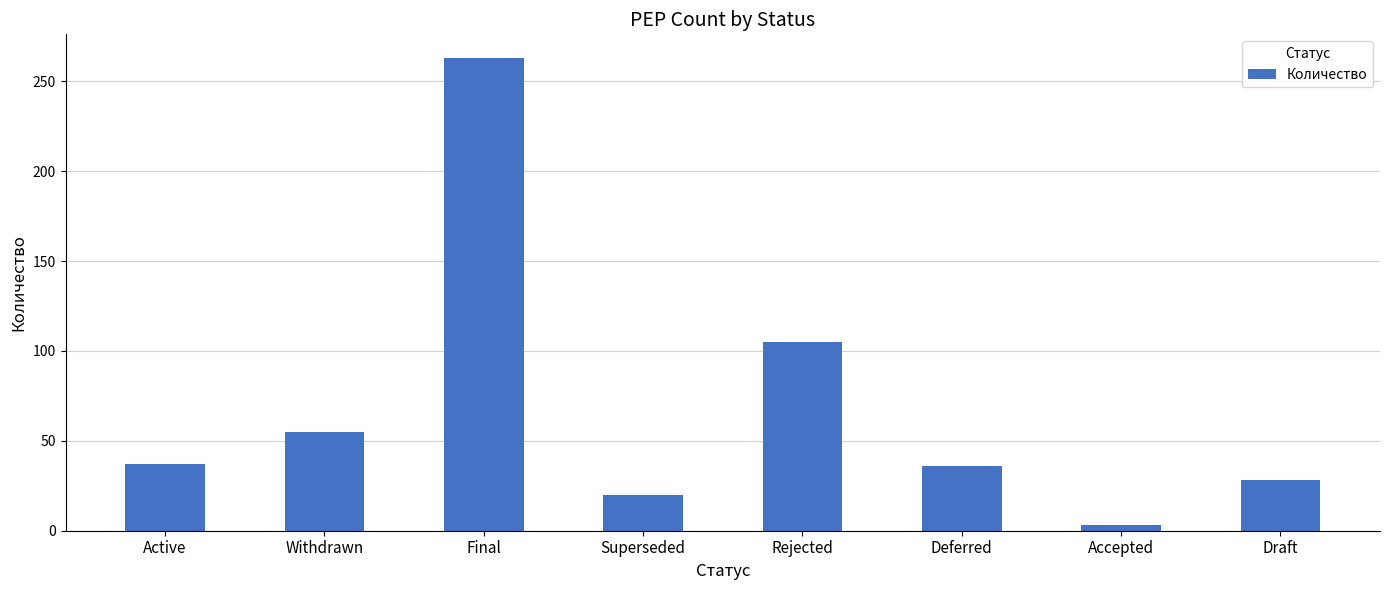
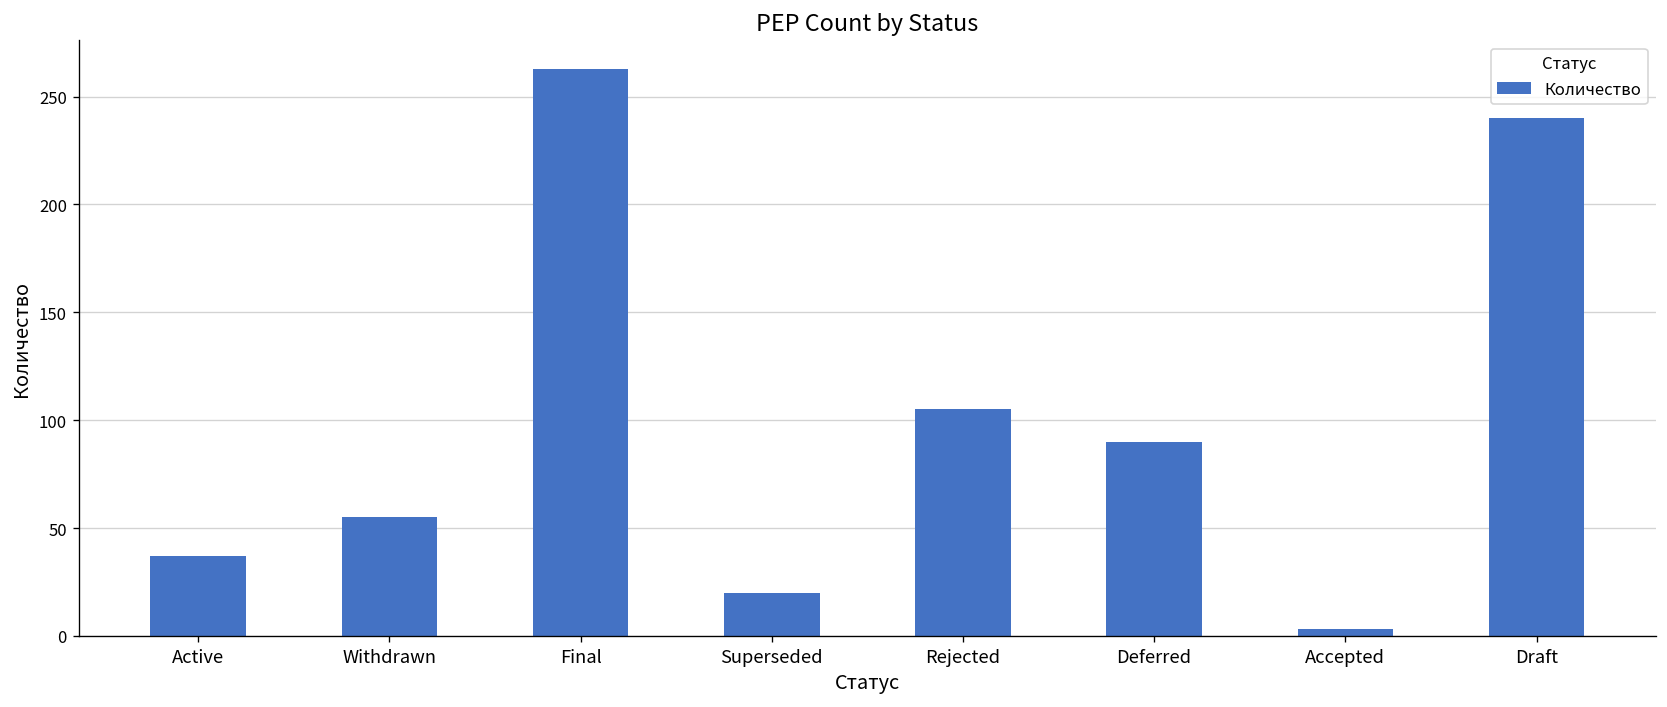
  {
    "Active": 37,
    "Withdrawn": 55,
    "Final": 263,
    "Superseded": 20,
    "Rejected": 105,
-   "Deferred": 36,
+   "Deferred": 90,
    "Accepted": 3,
-   "Draft": 28
+   "Draft": 240
  }
